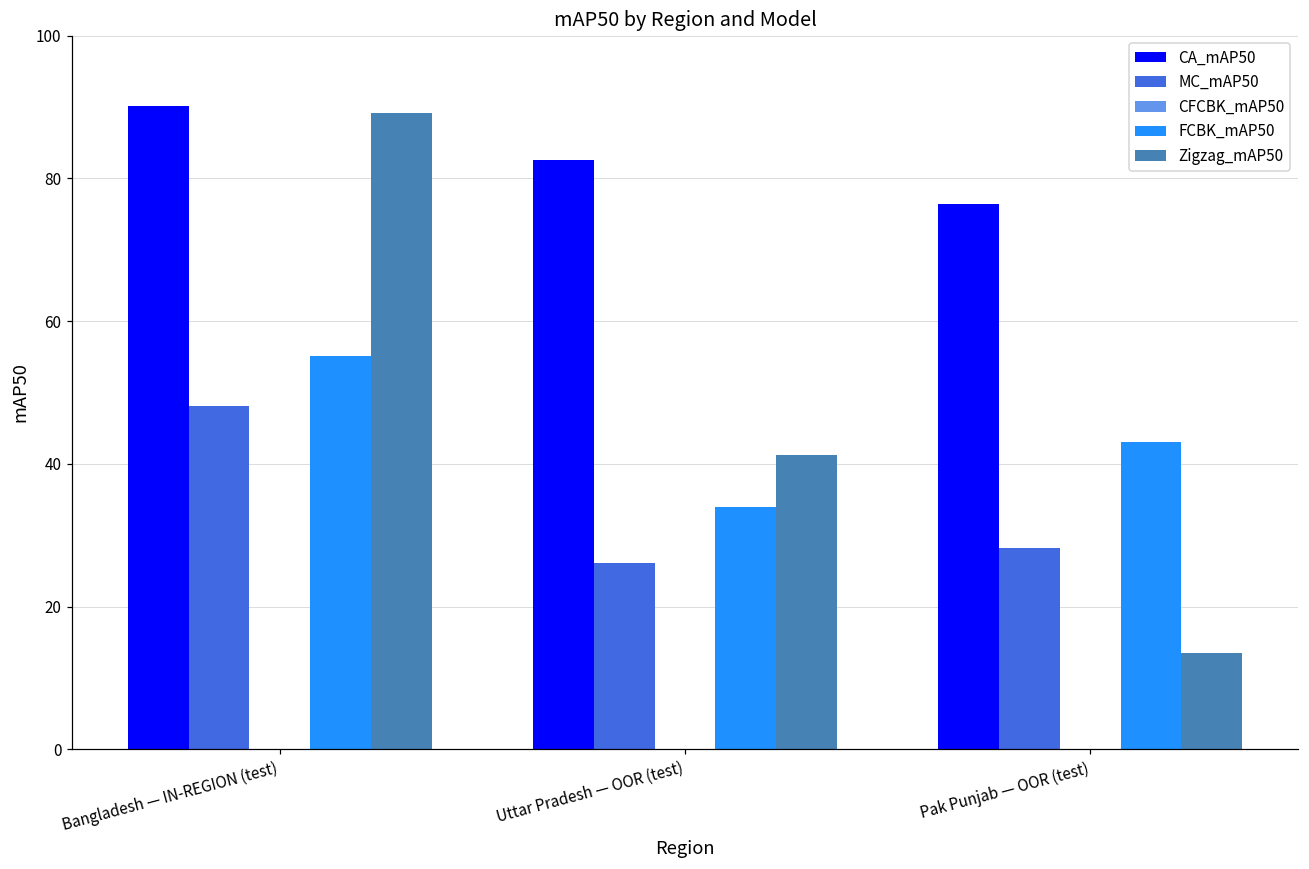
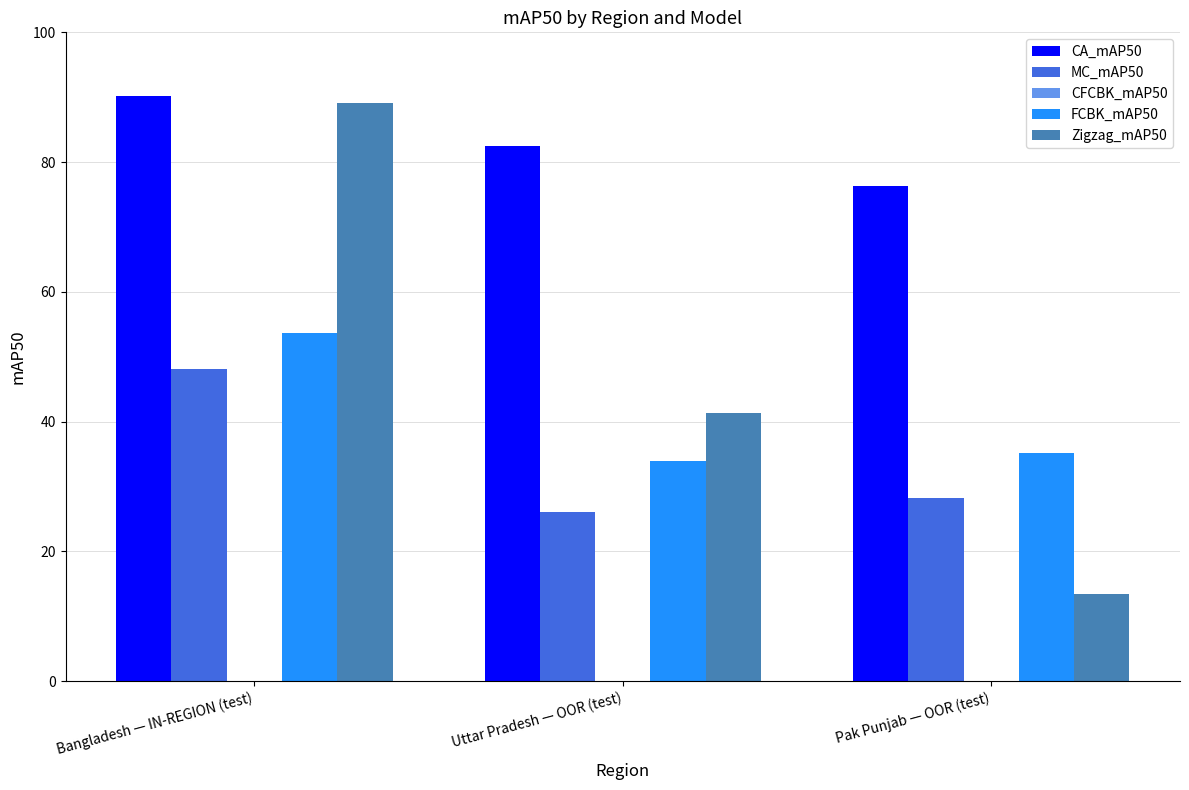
  {
    "CA_mAP50": {
      "Bangladesh — IN-REGION (test)": 90,
      "Uttar Pradesh — OOR (test)": 83,
      "Pak Punjab — OOR (test)": 76
    },
    "FCBK_mAP50": {
-     "Bangladesh — IN-REGION (test)": 55,
+     "Bangladesh — IN-REGION (test)": 54,
      "Uttar Pradesh — OOR (test)": 34,
-     "Pak Punjab — OOR (test)": 43
+     "Pak Punjab — OOR (test)": 35
    }
  }
